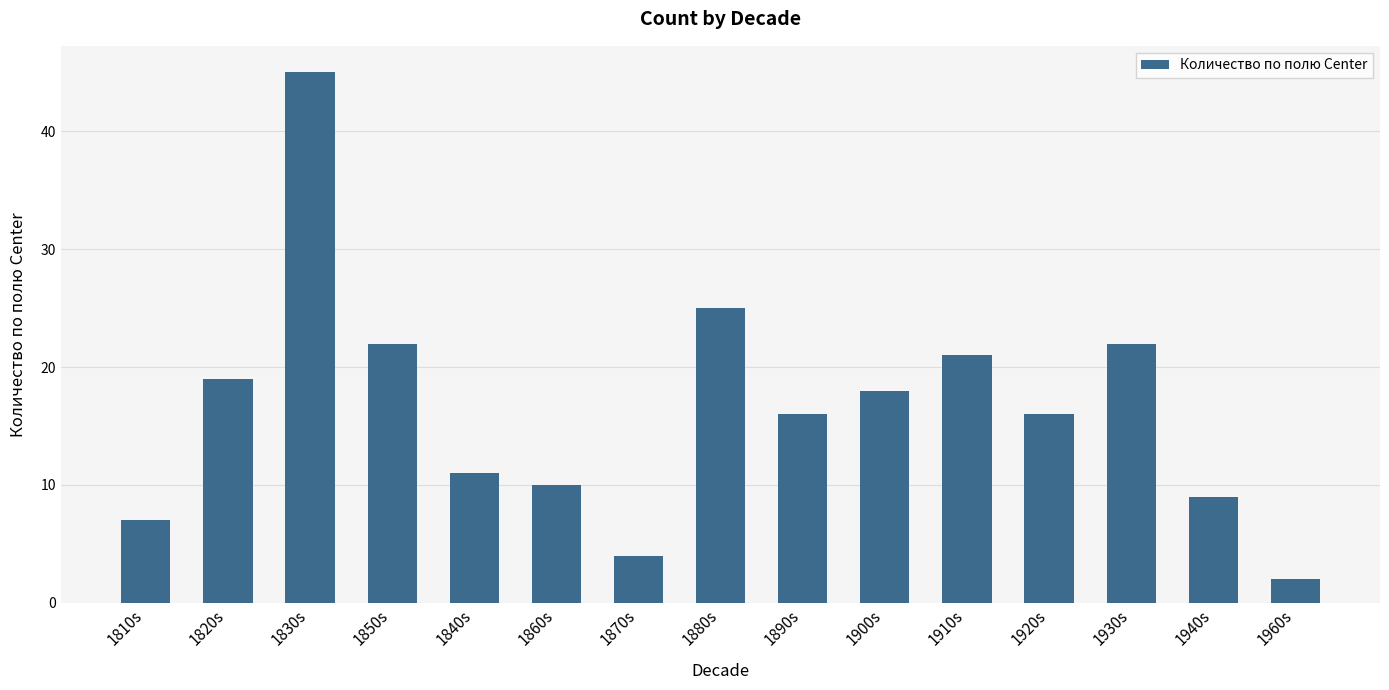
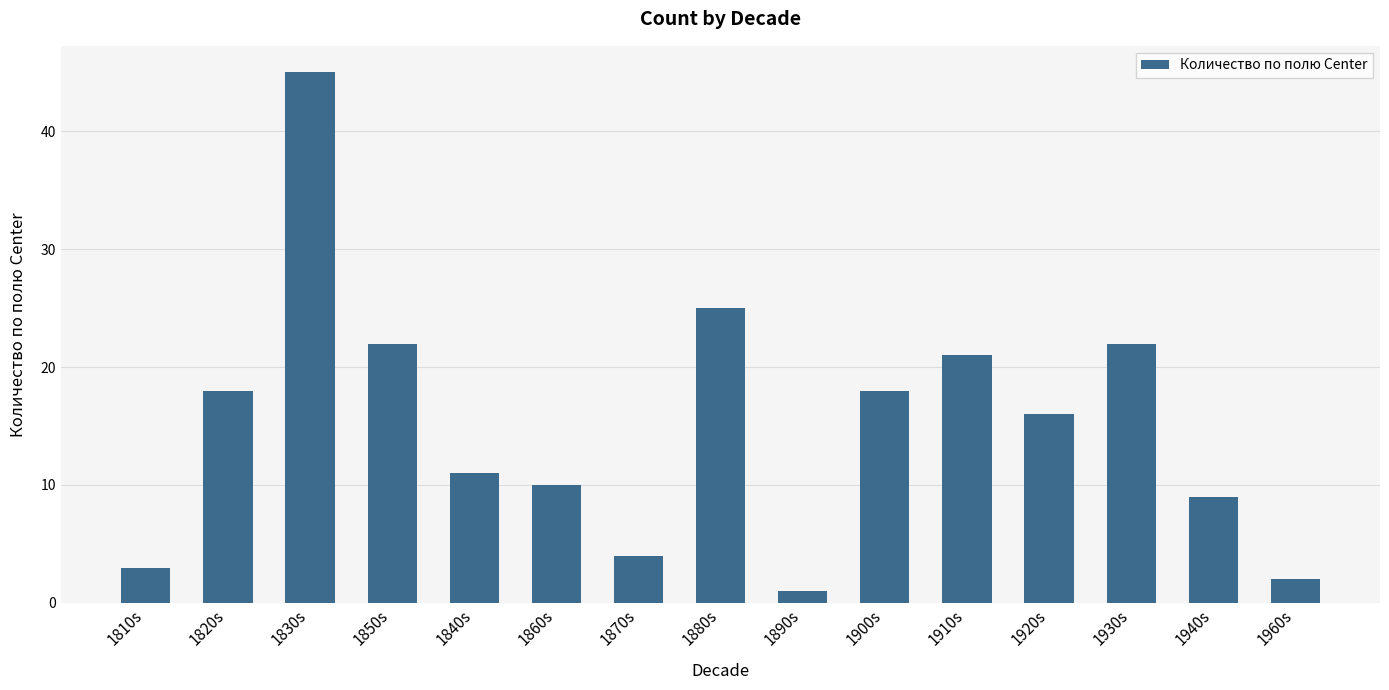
  {
-   "1810s": 7,
-   "1820s": 19,
+   "1810s": 3,
+   "1820s": 18,
    "1830s": 45,
    "1850s": 22,
    "1840s": 11,
    "1860s": 10,
    "1870s": 4,
    "1880s": 25,
-   "1890s": 16,
+   "1890s": 1,
    "1900s": 18,
    "1910s": 21,
    "1920s": 16,
    "1930s": 22,
    "1940s": 9,
    "1960s": 2
  }
